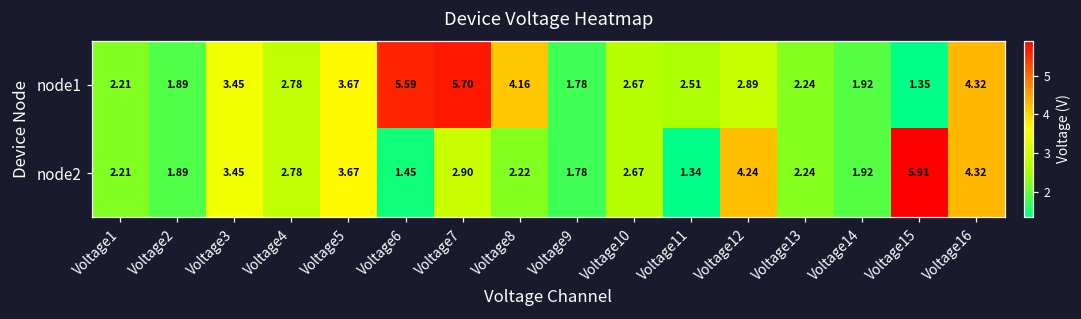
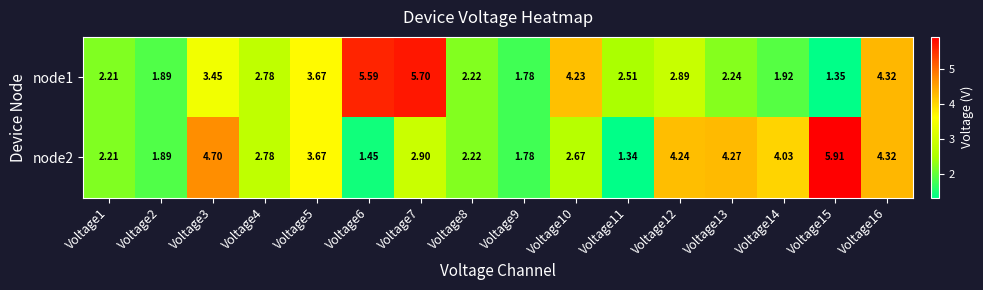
  {
    "node1": {
      "Voltage1": 2.21,
      "Voltage2": 1.89,
      "Voltage3": 3.45,
      "Voltage4": 2.78,
      "Voltage5": 3.67,
      "Voltage6": 5.59,
      "Voltage7": 5.70,
-     "Voltage8": 4.16,
+     "Voltage8": 2.22,
      "Voltage9": 1.78,
-     "Voltage10": 2.67,
+     "Voltage10": 4.23,
      "Voltage11": 2.51,
      "Voltage12": 2.89,
      "Voltage13": 2.24,
      "Voltage14": 1.92,
      "Voltage15": 1.35,
      "Voltage16": 4.32
    },
    "node2": {
      "Voltage1": 2.21,
      "Voltage2": 1.89,
-     "Voltage3": 3.45,
+     "Voltage3": 4.70,
      "Voltage4": 2.78,
      "Voltage5": 3.67,
      "Voltage6": 1.45,
      "Voltage7": 2.90,
      "Voltage8": 2.22,
      "Voltage9": 1.78,
      "Voltage10": 2.67,
      "Voltage11": 1.34,
      "Voltage12": 4.24,
-     "Voltage13": 2.24,
-     "Voltage14": 1.92,
+     "Voltage13": 4.27,
+     "Voltage14": 4.03,
      "Voltage15": 5.91,
      "Voltage16": 4.32
    }
  }
